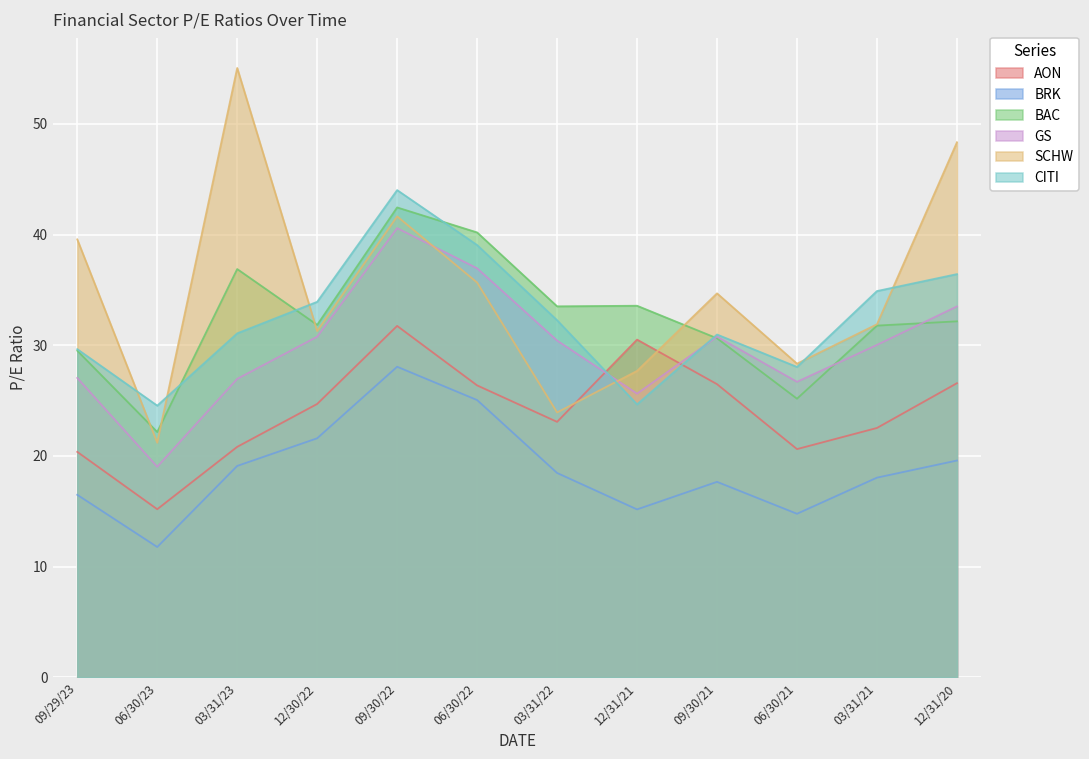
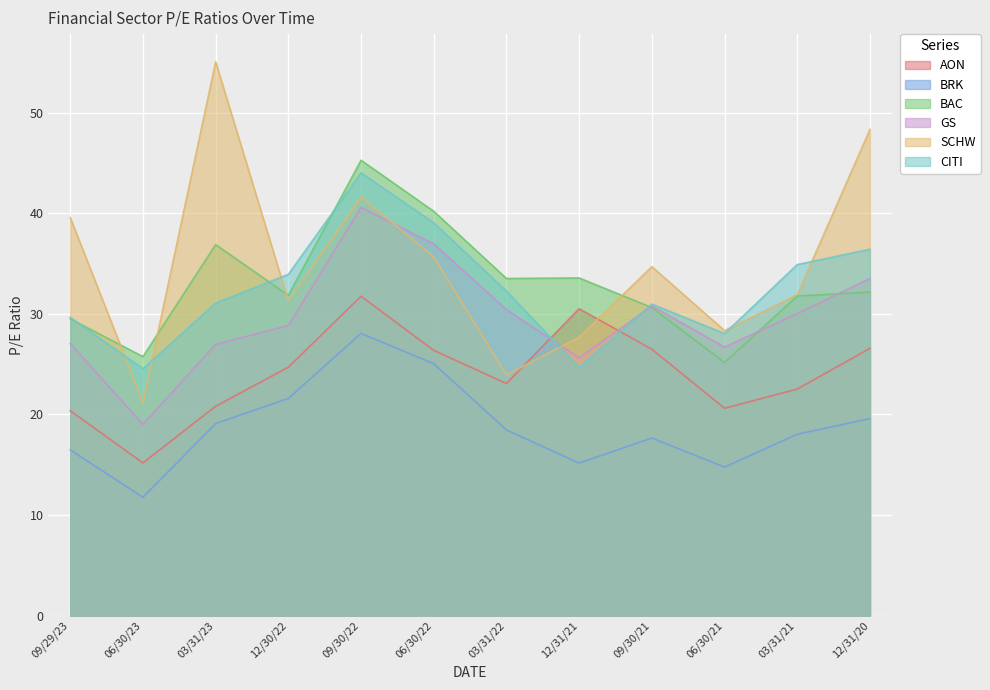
  {
    "AON": {
      "09/29/23": 20.4,
      "06/30/23": 15.2,
      "03/31/23": 20.8,
      "12/30/22": 24.7,
      "09/30/22": 31.7,
      "06/30/22": 26.4,
      "03/31/22": 23.1,
      "12/31/21": 30.5,
      "09/30/21": 26.5,
      "06/30/21": 20.6,
      "03/31/21": 22.5,
      "12/31/20": 26.6
    },
    "BAC": {
-     "06/30/23": 22.2,
+     "06/30/23": 25.7,
      "03/31/23": 36.9,
      "12/30/22": 31.8,
-     "09/30/22": 42.5,
+     "09/30/22": 45.3,
      "06/30/22": 40.2,
      "03/31/22": 33.5,
      "12/31/21": 33.6,
      "06/30/21": 25.2,
      "12/31/20": 32.2
    },
    "GS": {
      "09/29/23": 27.0,
      "06/30/23": 19.0,
      "03/31/23": 27.0,
-     "12/30/22": 30.8,
+     "12/30/22": 28.8,
      "09/30/22": 40.6,
      "06/30/22": 37.0,
      "03/31/22": 30.4,
      "12/31/21": 25.6,
      "06/30/21": 26.7,
      "03/31/21": 30.0,
      "12/31/20": 33.5
    },
    "SCHW": {
      "09/29/23": 39.6,
      "06/30/23": 21.2,
      "03/31/23": 55.1,
      "12/30/22": 31.3,
      "09/30/22": 41.6,
      "06/30/22": 35.7,
      "03/31/22": 23.9,
      "12/31/21": 27.7,
      "09/30/21": 34.7,
      "06/30/21": 28.3,
      "12/31/20": 48.3
    }
  }
